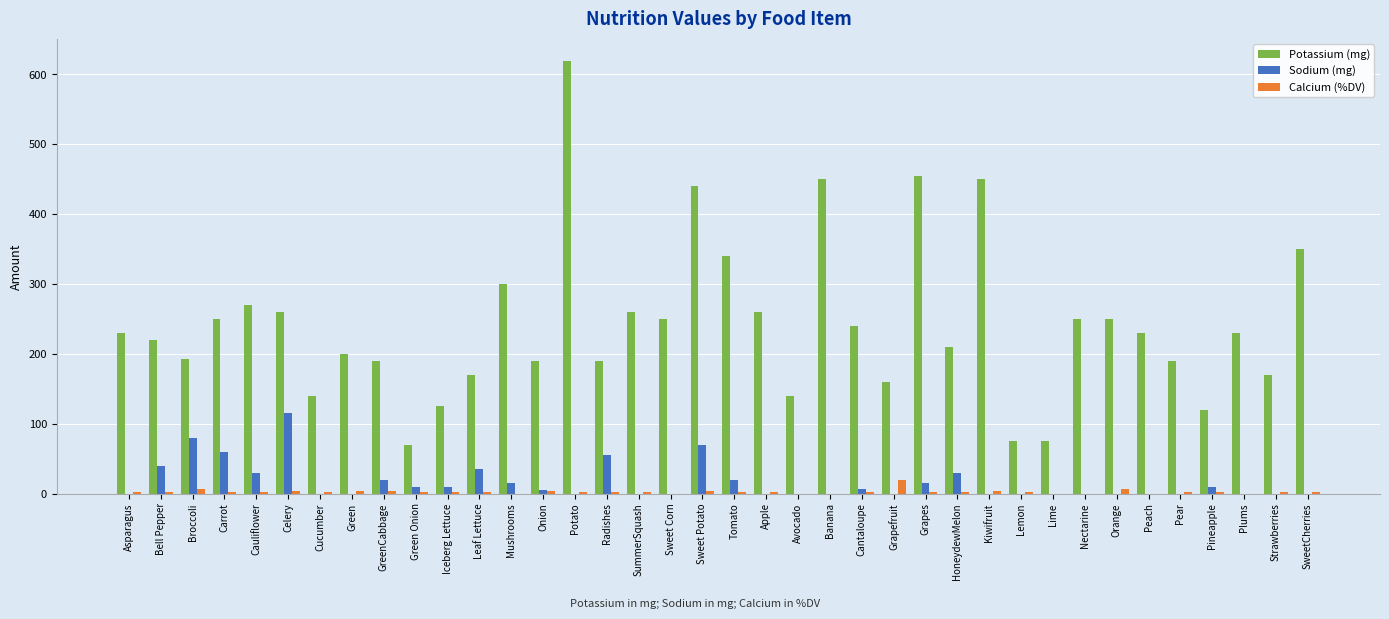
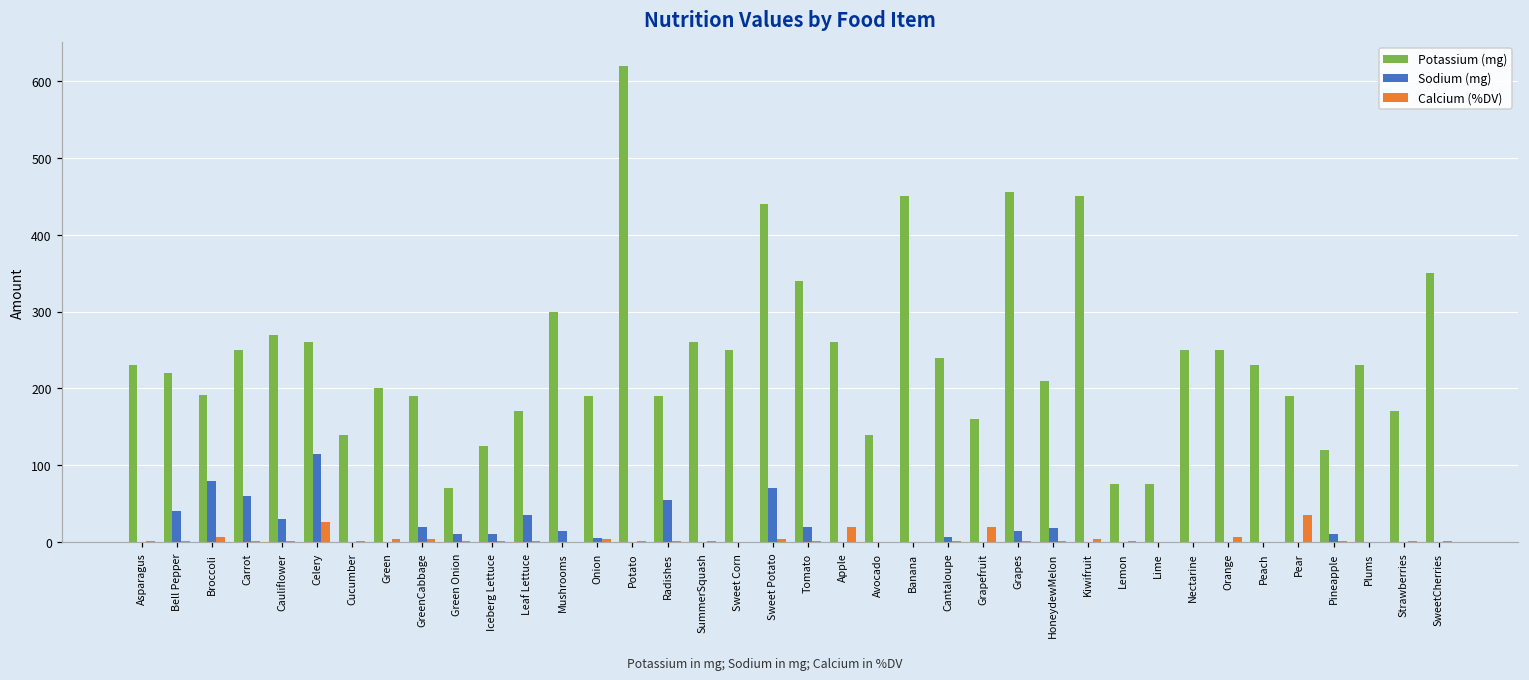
  {
    "Potassium (mg)": {
      "Asparagus": 230,
      "Bell Pepper": 220,
      "Broccoli": 190,
      "Carrot": 250,
      "Cauliflower": 270,
      "Celery": 260,
      "Cucumber": 140,
      "Green": 200,
      "GreenCabbage": 190,
      "Green Onion": 70,
      "Iceberg Lettuce": 130,
      "Leaf Lettuce": 170,
      "Mushrooms": 300,
      "Onion": 190,
      "Potato": 620,
      "Radishes": 190,
      "SummerSquash": 260,
      "Sweet Corn": 250,
      "Sweet Potato": 440,
      "Tomato": 340,
      "Apple": 260,
      "Avocado": 140,
      "Banana": 450,
      "Cantaloupe": 240,
      "Grapefruit": 160,
      "Grapes": 460,
      "HoneydewMelon": 210,
      "Kiwifruit": 450,
      "Lemon": 80,
      "Lime": 80,
      "Nectarine": 250,
      "Orange": 250,
      "Peach": 230,
      "Pear": 190,
      "Pineapple": 120,
      "Plums": 230,
      "Strawberries": 170,
      "SweetCherries": 350
    },
    "Sodium (mg)": {
      "Asparagus": 0,
      "Bell Pepper": 40,
      "Broccoli": 80,
      "Carrot": 60,
      "Cauliflower": 30,
      "Celery": 120,
      "Cucumber": 0,
      "Green": 0,
      "GreenCabbage": 20,
      "Green Onion": 10,
      "Iceberg Lettuce": 10,
      "Leaf Lettuce": 40,
      "Mushrooms": 20,
      "Onion": 10,
      "Potato": 0,
      "Radishes": 60,
      "SummerSquash": 0,
      "Sweet Corn": 0,
      "Sweet Potato": 70,
      "Tomato": 20,
      "Apple": 0,
      "Avocado": 0,
      "Banana": 0,
      "Cantaloupe": 10,
      "Grapefruit": 0,
      "Grapes": 20,
-     "HoneydewMelon": 30,
+     "HoneydewMelon": 20,
      "Kiwifruit": 0,
      "Lemon": 0,
      "Lime": 0,
      "Nectarine": 0,
      "Orange": 0,
      "Peach": 0,
      "Pear": 0,
      "Pineapple": 10,
      "Plums": 0,
      "Strawberries": 0,
      "SweetCherries": 0
    },
    "Calcium (%DV)": {
      "Broccoli": 10,
-     "Celery": 0,
+     "Celery": 30,
      "Green": 0,
      "GreenCabbage": 0,
      "Mushrooms": 0,
      "Onion": 0,
      "Sweet Corn": 0,
      "Sweet Potato": 0,
-     "Apple": 0,
+     "Apple": 20,
      "Avocado": 0,
      "Banana": 0,
      "Grapefruit": 20,
      "Kiwifruit": 0,
      "Lime": 0,
      "Nectarine": 0,
      "Orange": 10,
      "Peach": 0,
-     "Pear": 0,
+     "Pear": 40,
      "Plums": 0
    }
  }
